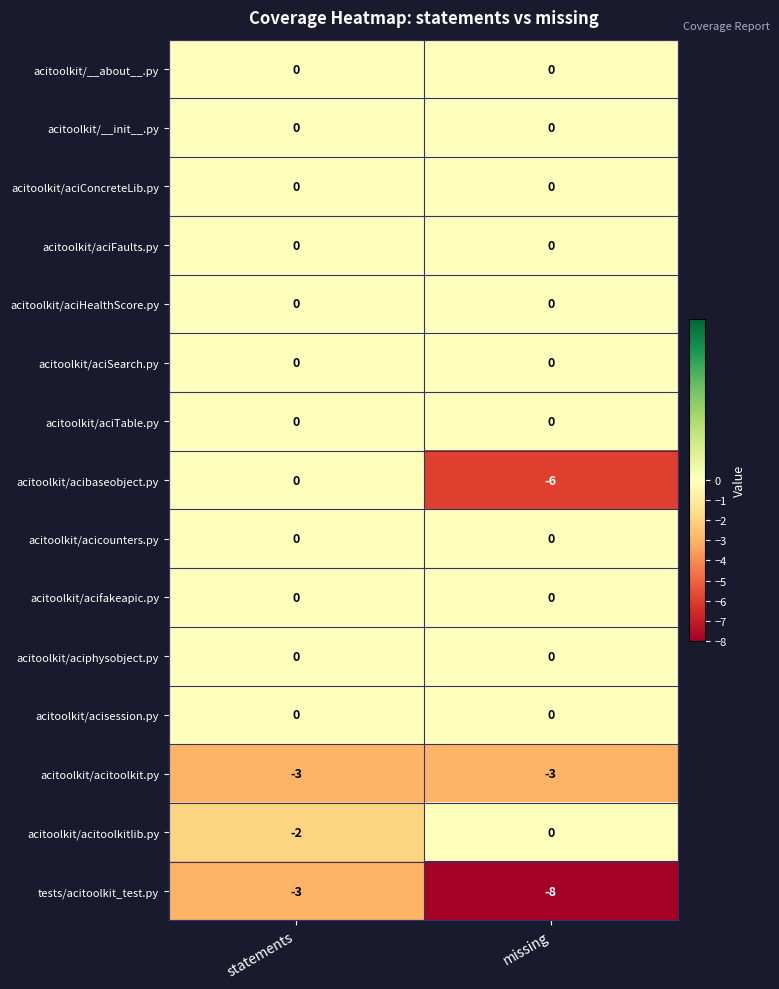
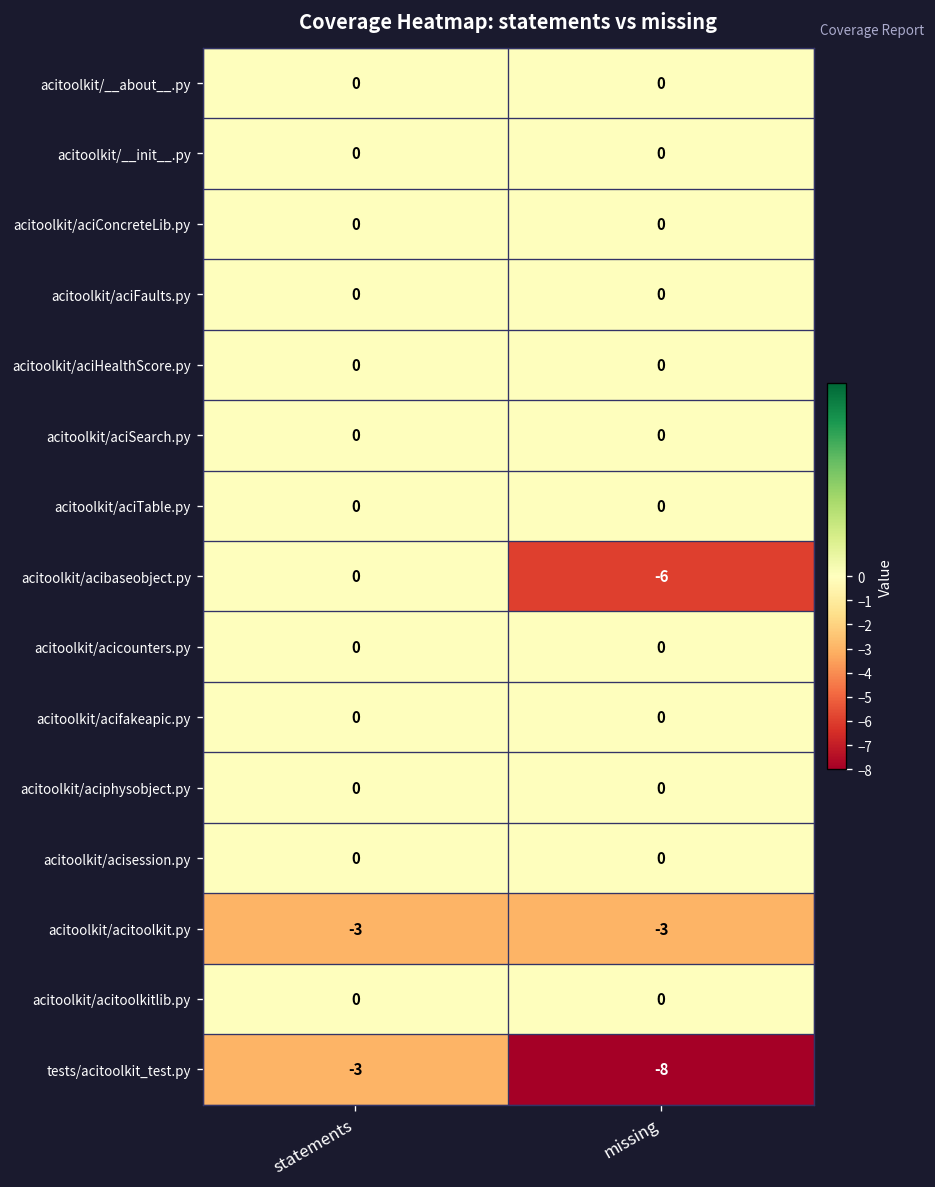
  {
    "acitoolkit/__about__.py": {
      "statements": 0,
      "missing": 0
    },
    "acitoolkit/__init__.py": {
      "statements": 0,
      "missing": 0
    },
    "acitoolkit/aciConcreteLib.py": {
      "statements": 0,
      "missing": 0
    },
    "acitoolkit/aciFaults.py": {
      "statements": 0,
      "missing": 0
    },
    "acitoolkit/aciHealthScore.py": {
      "statements": 0,
      "missing": 0
    },
    "acitoolkit/aciSearch.py": {
      "statements": 0,
      "missing": 0
    },
    "acitoolkit/aciTable.py": {
      "statements": 0,
      "missing": 0
    },
    "acitoolkit/acibaseobject.py": {
      "statements": 0,
      "missing": -6
    },
    "acitoolkit/acicounters.py": {
      "statements": 0,
      "missing": 0
    },
    "acitoolkit/acifakeapic.py": {
      "statements": 0,
      "missing": 0
    },
    "acitoolkit/aciphysobject.py": {
      "statements": 0,
      "missing": 0
    },
    "acitoolkit/acisession.py": {
      "statements": 0,
      "missing": 0
    },
    "acitoolkit/acitoolkit.py": {
      "statements": -3,
      "missing": -3
    },
    "acitoolkit/acitoolkitlib.py": {
-     "statements": -2,
+     "statements": 0,
      "missing": 0
    },
    "tests/acitoolkit_test.py": {
      "statements": -3,
      "missing": -8
    }
  }
